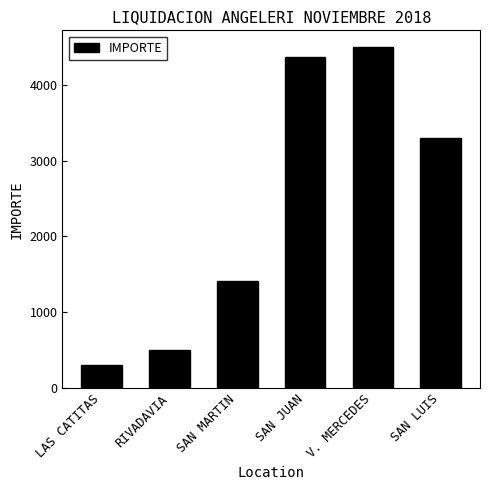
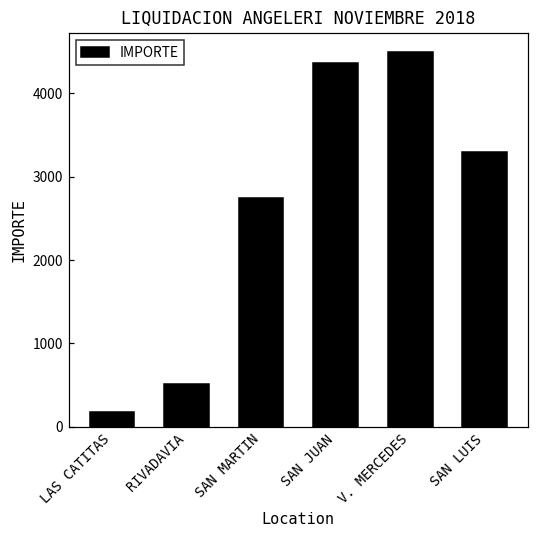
  {
-   "LAS CATITAS": 300,
+   "LAS CATITAS": 200,
    "RIVADAVIA": 500,
-   "SAN MARTIN": 1400,
+   "SAN MARTIN": 2700,
    "SAN JUAN": 4400,
    "V. MERCEDES": 4500,
    "SAN LUIS": 3300
  }
